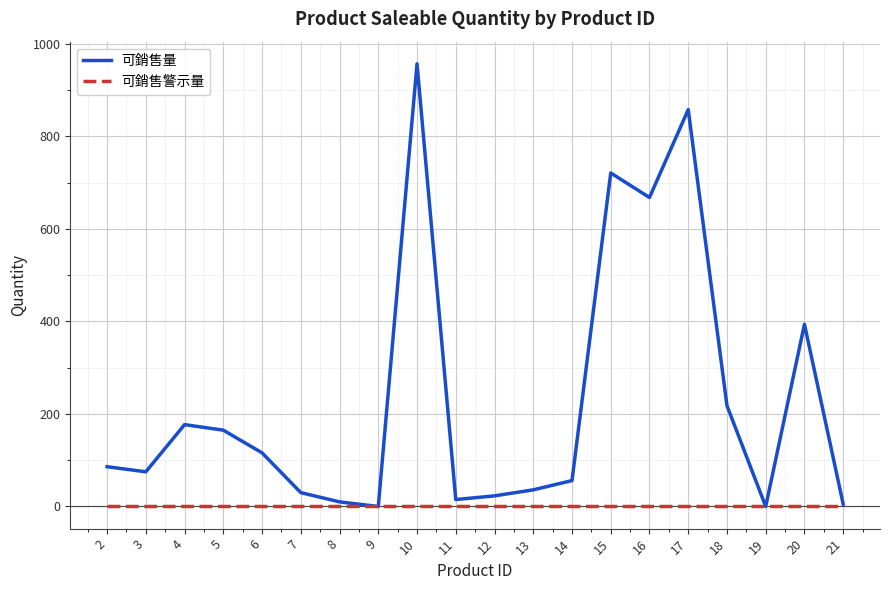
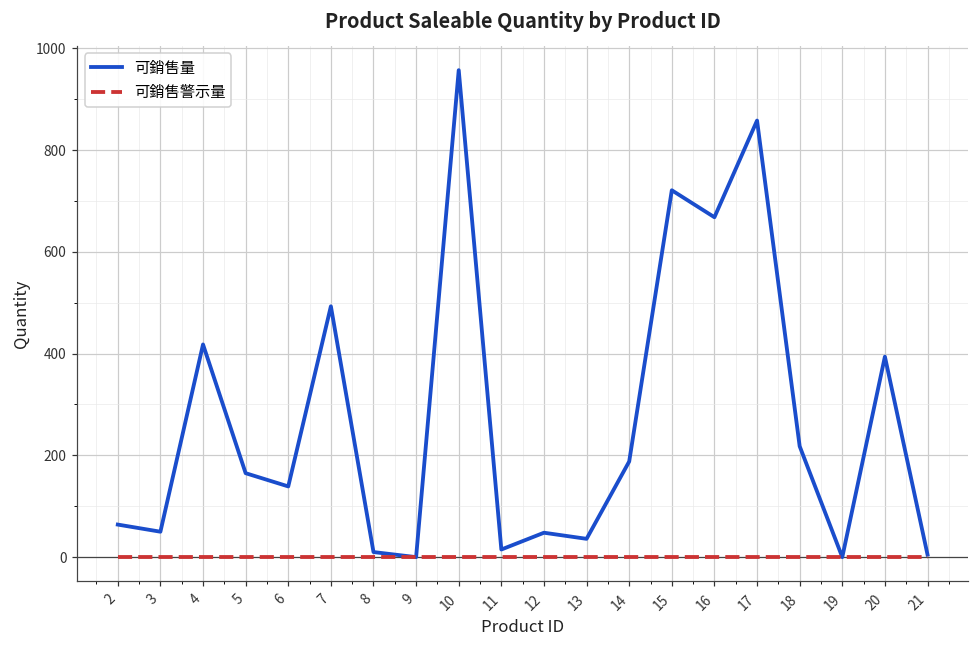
  {
    "可銷售量": {
-     "2": 90,
-     "3": 80,
-     "4": 180,
+     "2": 60,
+     "3": 50,
+     "4": 420,
      "5": 170,
-     "6": 120,
-     "7": 30,
+     "6": 140,
+     "7": 490,
      "8": 10,
      "10": 960,
      "11": 20,
-     "12": 20,
+     "12": 50,
      "13": 40,
-     "14": 60,
+     "14": 190,
      "15": 720,
      "16": 670,
      "17": 860,
      "18": 220,
      "20": 390
    },
    "可銷售警示量": {
      "2": 0,
      "3": 0,
      "4": 0,
      "5": 0,
      "6": 0,
      "7": 0,
      "8": 0,
      "10": 0,
      "11": 0,
      "12": 0,
      "13": 0,
      "14": 0,
      "15": 0,
      "16": 0,
      "17": 0,
      "18": 0,
      "20": 0
    }
  }
